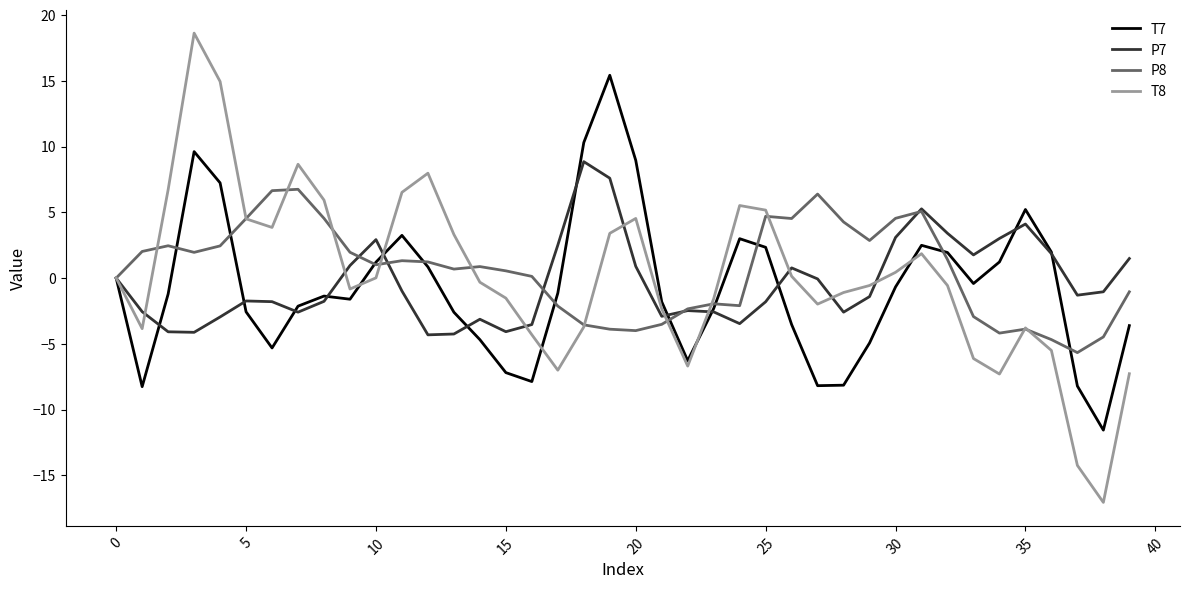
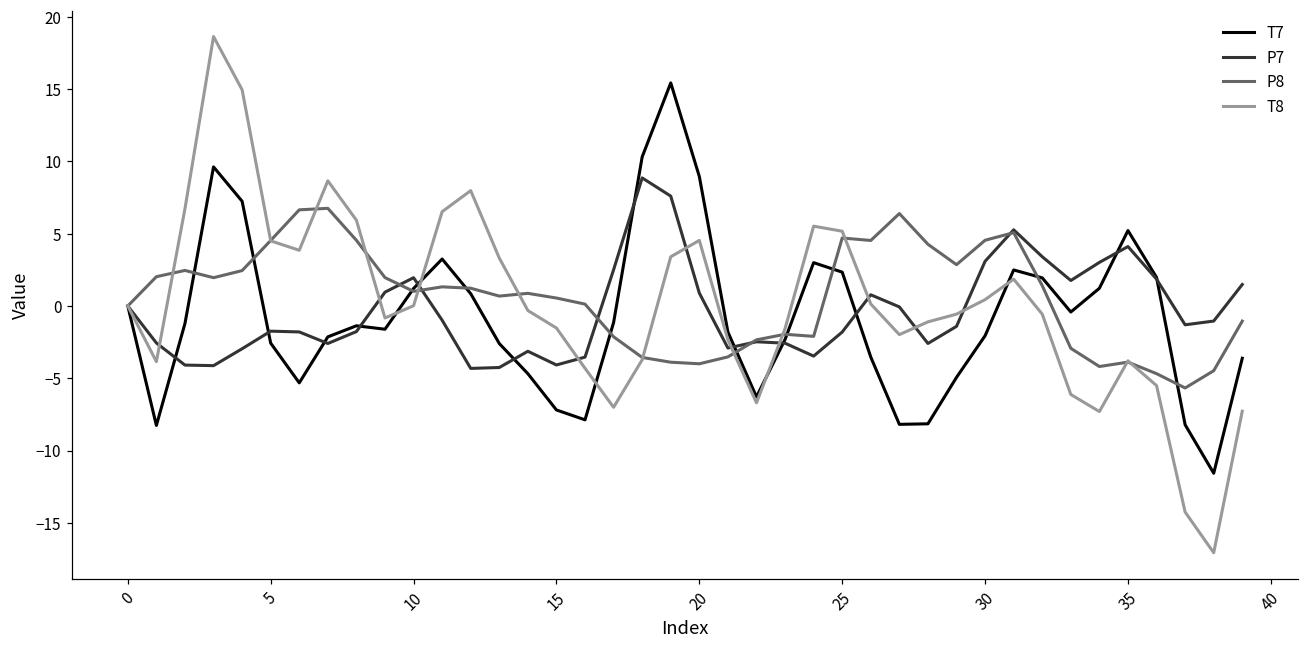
  {
    "T7": {
      "5": -2.6,
      "10": 1.2,
      "15": -7.2,
      "20": 9.0,
      "25": 2.3,
-     "30": -0.7,
+     "30": -2.1,
      "35": 5.2
    },
    "P7": {
      "5": -1.7,
-     "10": 2.9,
+     "10": 2.0,
      "15": -4.1,
      "20": 0.9,
      "25": -1.8,
      "30": 3.1,
      "35": 4.1
    },
    "P8": {
      "10": 1.0,
      "15": 0.5,
      "20": -4.0,
      "25": 4.7,
      "30": 4.5
    },
    "T8": {
      "10": 0.0,
      "15": -1.5,
      "20": 4.5,
      "25": 5.2,
      "30": 0.4
    }
  }
